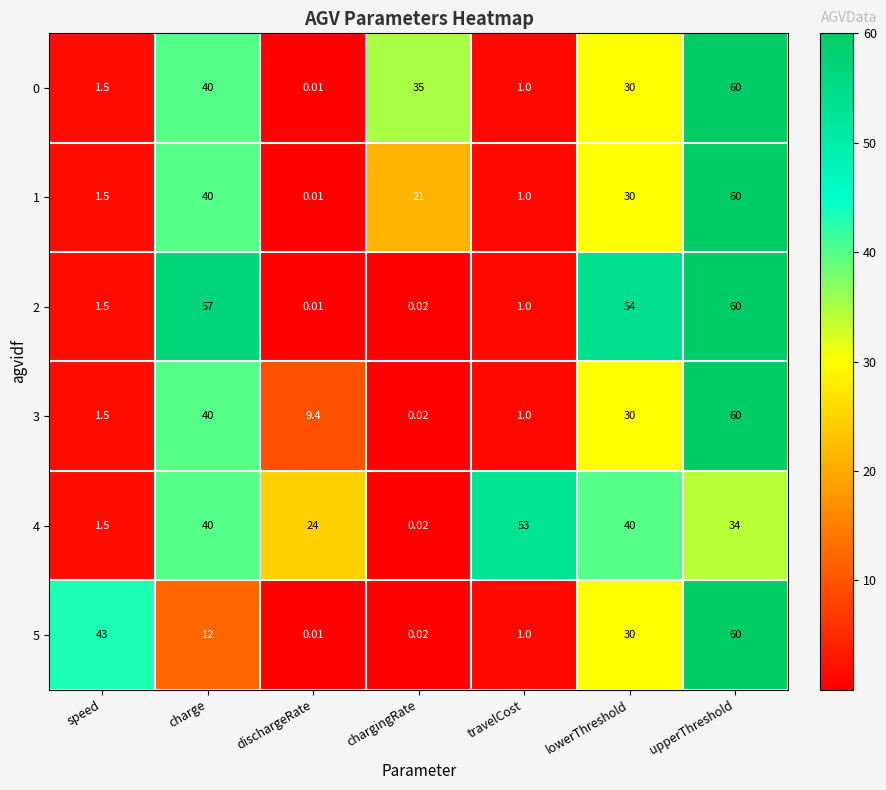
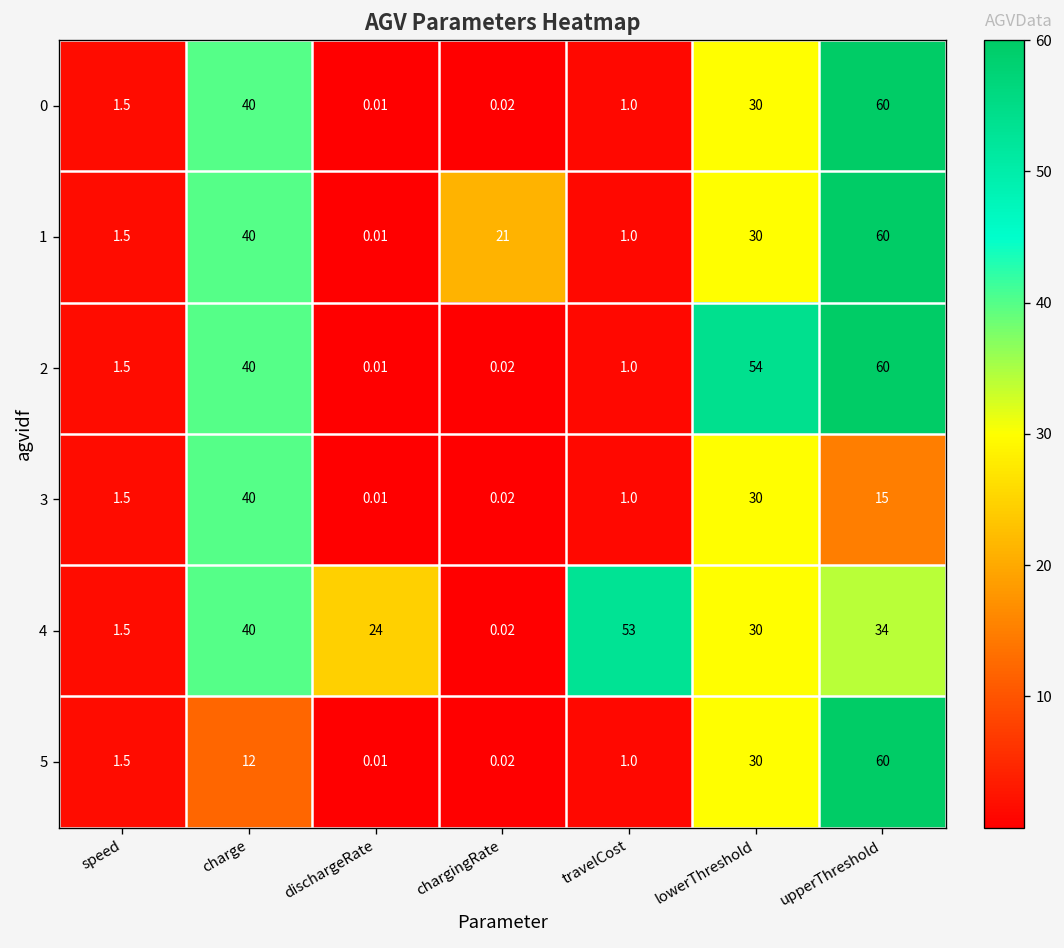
  {
    "0": {
      "speed": 1.5,
      "charge": 40,
      "dischargeRate": 0.01,
-     "chargingRate": 35,
+     "chargingRate": 0.02,
      "travelCost": 1.0,
      "lowerThreshold": 30,
      "upperThreshold": 60
    },
    "1": {
      "speed": 1.5,
      "charge": 40,
      "dischargeRate": 0.01,
      "chargingRate": 21,
      "travelCost": 1.0,
      "lowerThreshold": 30,
      "upperThreshold": 60
    },
    "2": {
      "speed": 1.5,
-     "charge": 57,
+     "charge": 40,
      "dischargeRate": 0.01,
      "chargingRate": 0.02,
      "travelCost": 1.0,
      "lowerThreshold": 54,
      "upperThreshold": 60
    },
    "3": {
      "speed": 1.5,
      "charge": 40,
-     "dischargeRate": 9.4,
+     "dischargeRate": 0.01,
      "chargingRate": 0.02,
      "travelCost": 1.0,
      "lowerThreshold": 30,
-     "upperThreshold": 60
+     "upperThreshold": 15
    },
    "4": {
      "speed": 1.5,
      "charge": 40,
      "dischargeRate": 24,
      "chargingRate": 0.02,
      "travelCost": 53,
-     "lowerThreshold": 40,
+     "lowerThreshold": 30,
      "upperThreshold": 34
    },
    "5": {
-     "speed": 43,
+     "speed": 1.5,
      "charge": 12,
      "dischargeRate": 0.01,
      "chargingRate": 0.02,
      "travelCost": 1.0,
      "lowerThreshold": 30,
      "upperThreshold": 60
    }
  }
